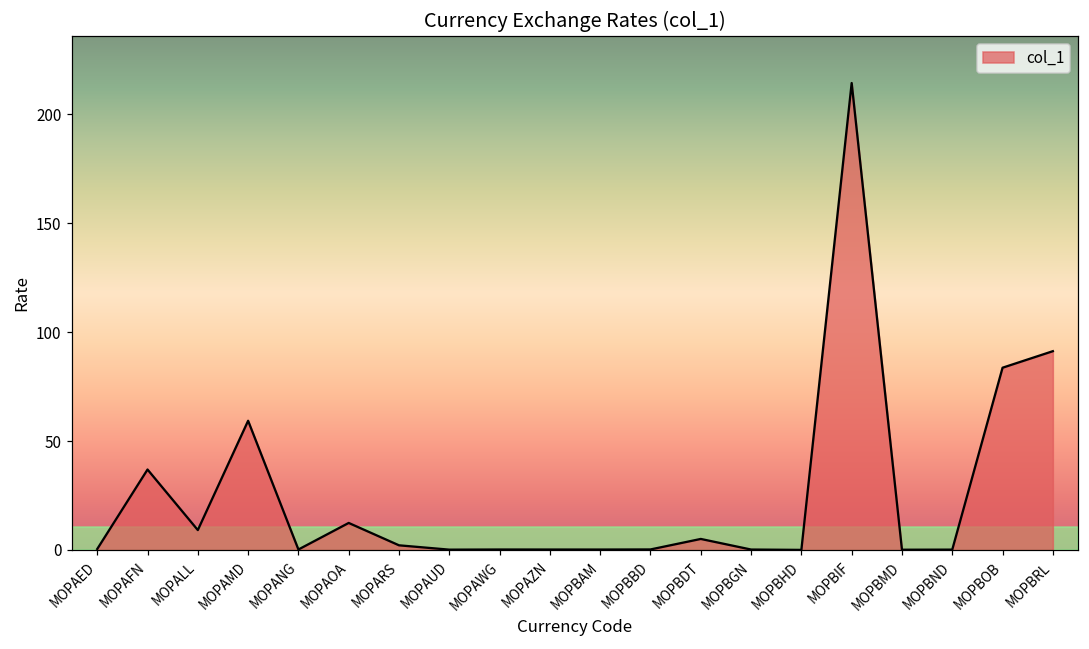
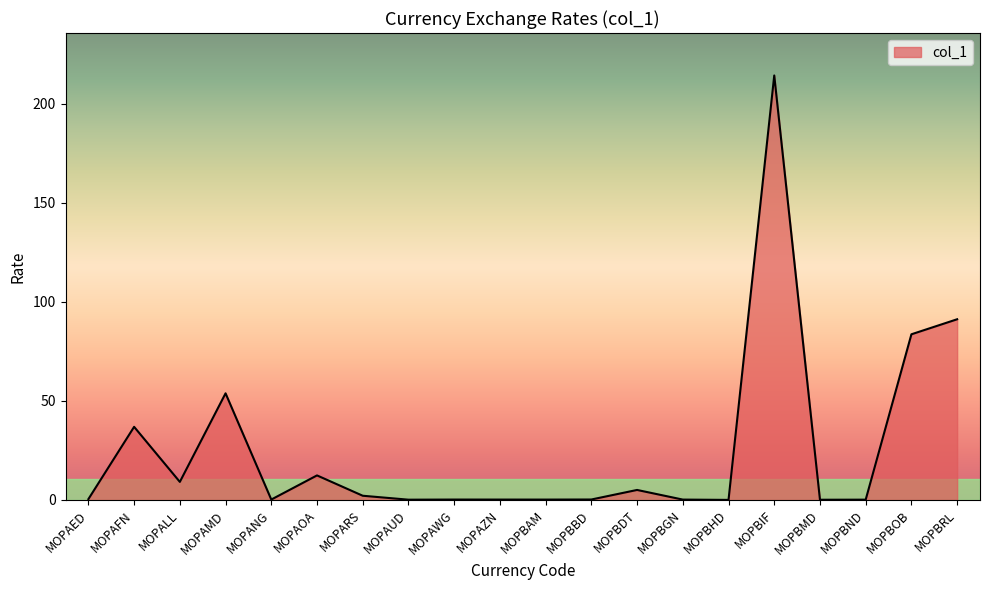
  {
    "MOPAFN": 37,
-   "MOPAMD": 59,
+   "MOPAMD": 54,
    "MOPAOA": 12,
    "MOPBIF": 214,
    "MOPBOB": 84,
    "MOPBRL": 91
  }
